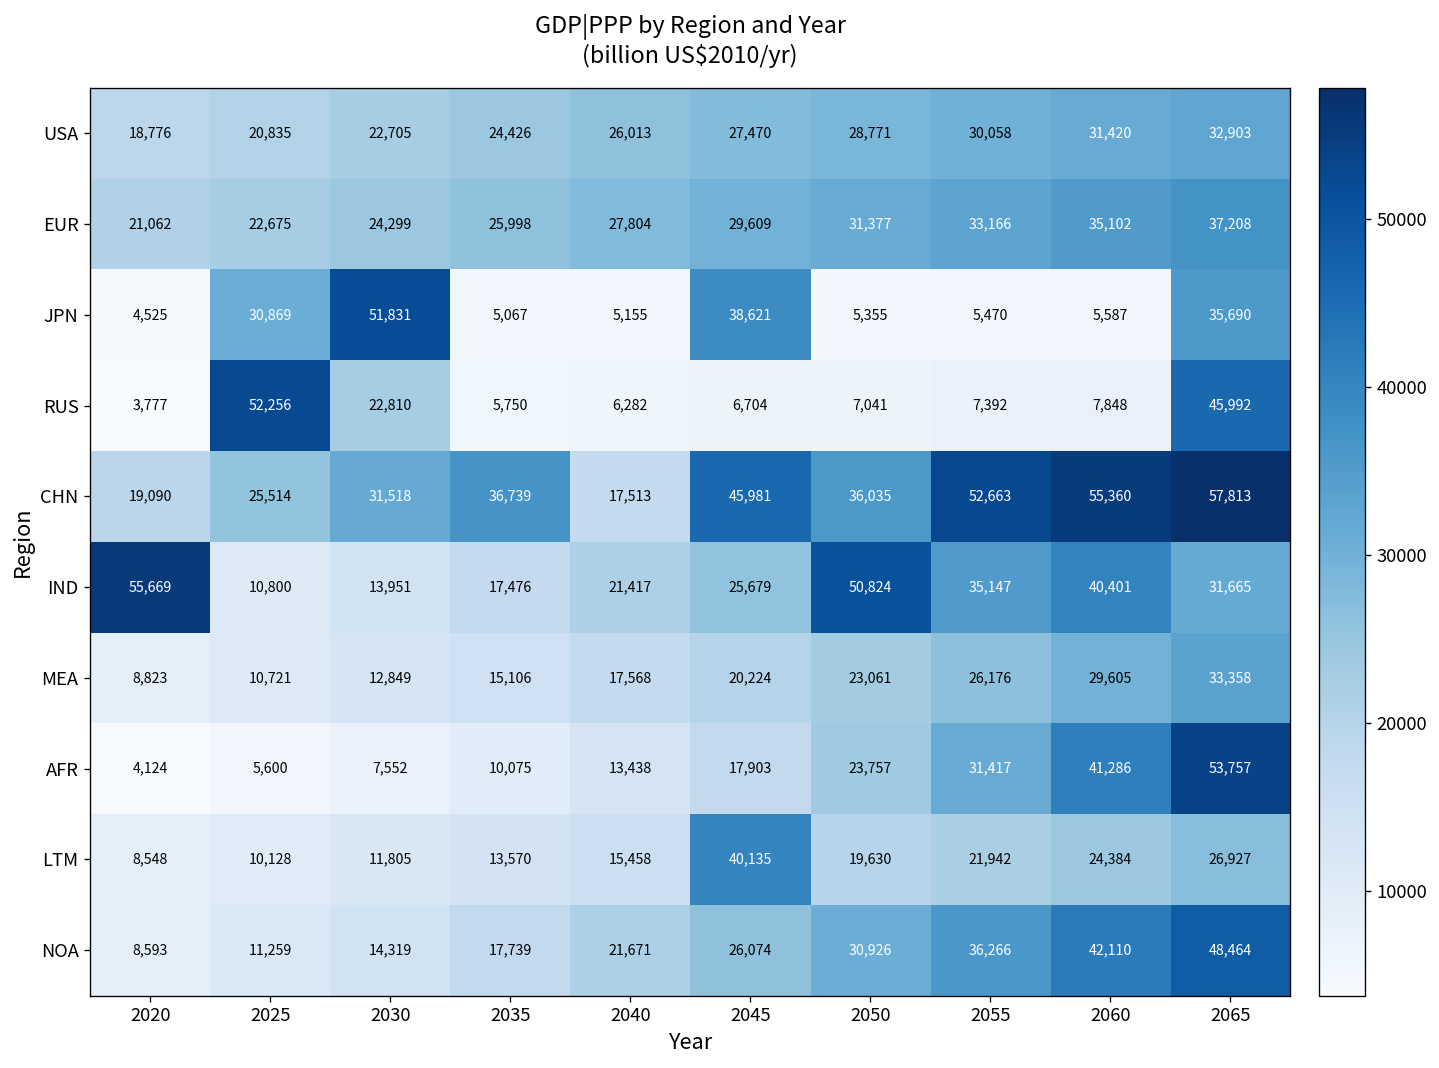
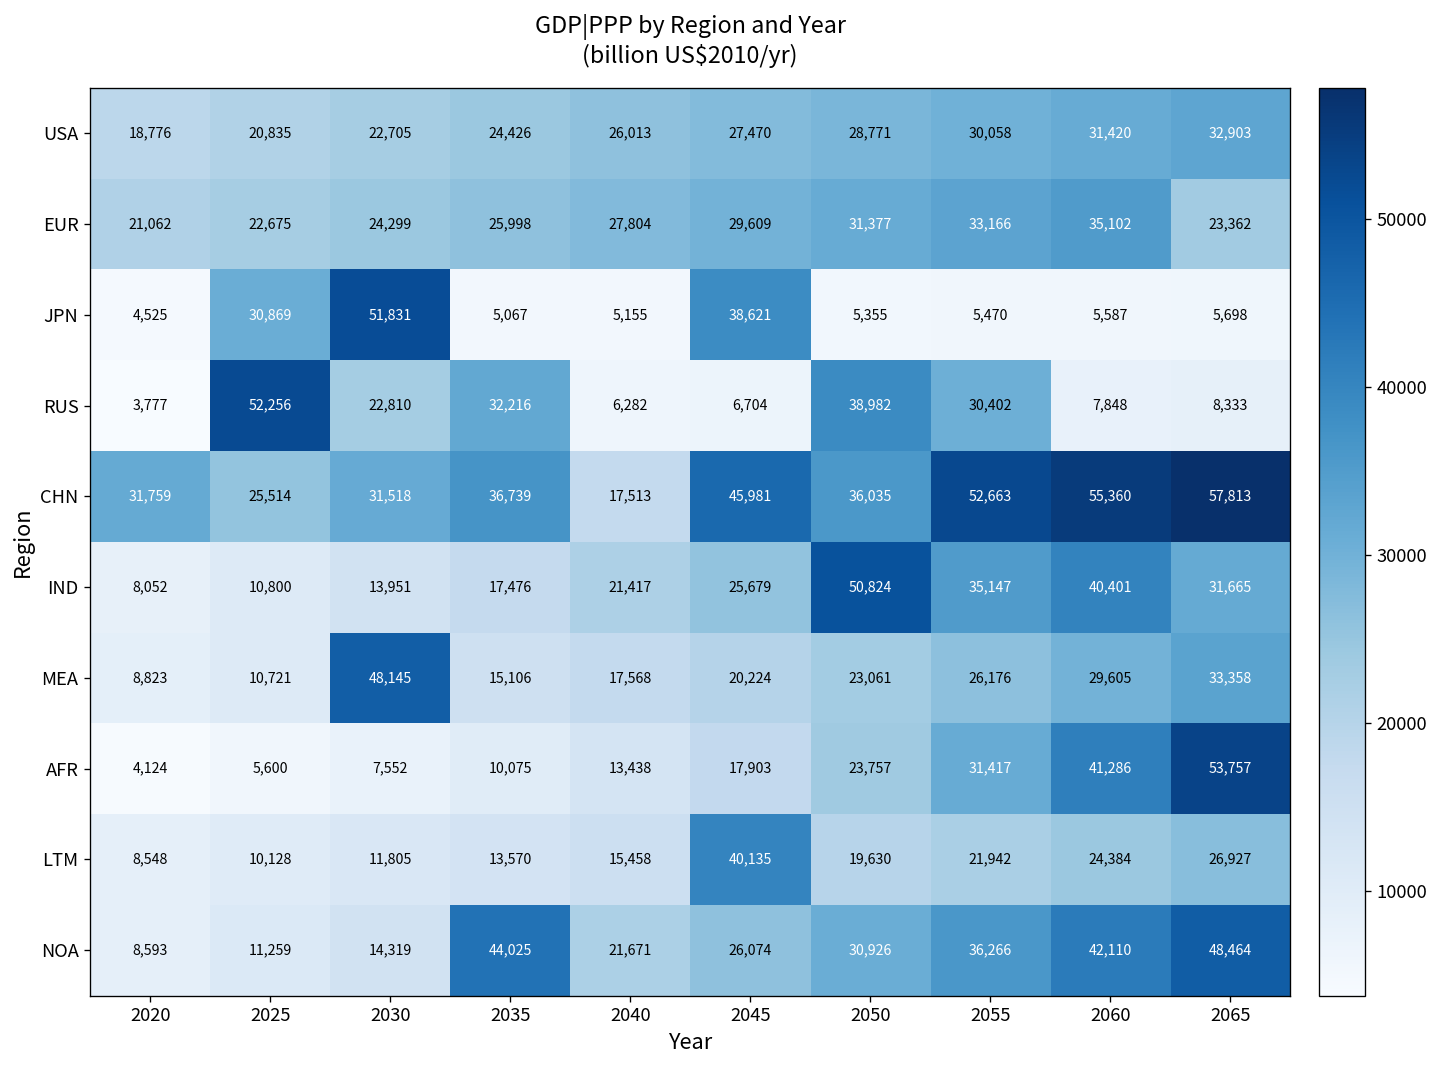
  {
    "USA": {
      "2020": "18,776",
      "2025": "20,835",
      "2030": "22,705",
      "2035": "24,426",
      "2040": "26,013",
      "2045": "27,470",
      "2050": "28,771",
      "2055": "30,058",
      "2060": "31,420",
      "2065": "32,903"
    },
    "EUR": {
      "2020": "21,062",
      "2025": "22,675",
      "2030": "24,299",
      "2035": "25,998",
      "2040": "27,804",
      "2045": "29,609",
      "2050": "31,377",
      "2055": "33,166",
      "2060": "35,102",
-     "2065": "37,208"
+     "2065": "23,362"
    },
    "JPN": {
      "2020": "4,525",
      "2025": "30,869",
      "2030": "51,831",
      "2035": "5,067",
      "2040": "5,155",
      "2045": "38,621",
      "2050": "5,355",
      "2055": "5,470",
      "2060": "5,587",
-     "2065": "35,690"
+     "2065": "5,698"
    },
    "RUS": {
      "2020": "3,777",
      "2025": "52,256",
      "2030": "22,810",
-     "2035": "5,750",
+     "2035": "32,216",
      "2040": "6,282",
      "2045": "6,704",
-     "2050": "7,041",
-     "2055": "7,392",
+     "2050": "38,982",
+     "2055": "30,402",
      "2060": "7,848",
-     "2065": "45,992"
+     "2065": "8,333"
    },
    "CHN": {
-     "2020": "19,090",
+     "2020": "31,759",
      "2025": "25,514",
      "2030": "31,518",
      "2035": "36,739",
      "2040": "17,513",
      "2045": "45,981",
      "2050": "36,035",
      "2055": "52,663",
      "2060": "55,360",
      "2065": "57,813"
    },
    "IND": {
-     "2020": "55,669",
+     "2020": "8,052",
      "2025": "10,800",
      "2030": "13,951",
      "2035": "17,476",
      "2040": "21,417",
      "2045": "25,679",
      "2050": "50,824",
      "2055": "35,147",
      "2060": "40,401",
      "2065": "31,665"
    },
    "MEA": {
      "2020": "8,823",
      "2025": "10,721",
-     "2030": "12,849",
+     "2030": "48,145",
      "2035": "15,106",
      "2040": "17,568",
      "2045": "20,224",
      "2050": "23,061",
      "2055": "26,176",
      "2060": "29,605",
      "2065": "33,358"
    },
    "AFR": {
      "2020": "4,124",
      "2025": "5,600",
      "2030": "7,552",
      "2035": "10,075",
      "2040": "13,438",
      "2045": "17,903",
      "2050": "23,757",
      "2055": "31,417",
      "2060": "41,286",
      "2065": "53,757"
    },
    "LTM": {
      "2020": "8,548",
      "2025": "10,128",
      "2030": "11,805",
      "2035": "13,570",
      "2040": "15,458",
      "2045": "40,135",
      "2050": "19,630",
      "2055": "21,942",
      "2060": "24,384",
      "2065": "26,927"
    },
    "NOA": {
      "2020": "8,593",
      "2025": "11,259",
      "2030": "14,319",
-     "2035": "17,739",
+     "2035": "44,025",
      "2040": "21,671",
      "2045": "26,074",
      "2050": "30,926",
      "2055": "36,266",
      "2060": "42,110",
      "2065": "48,464"
    }
  }
